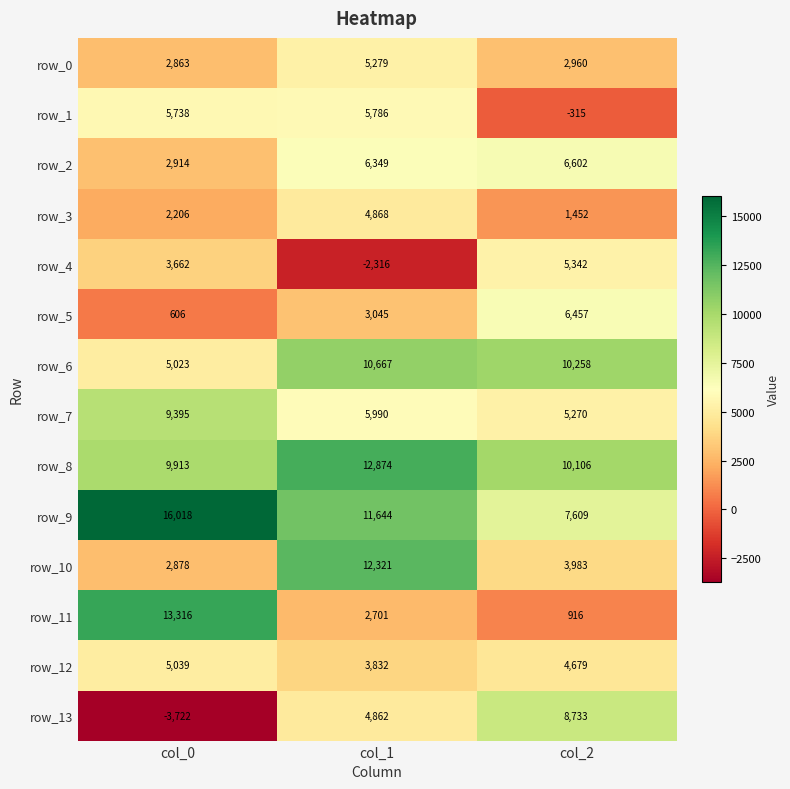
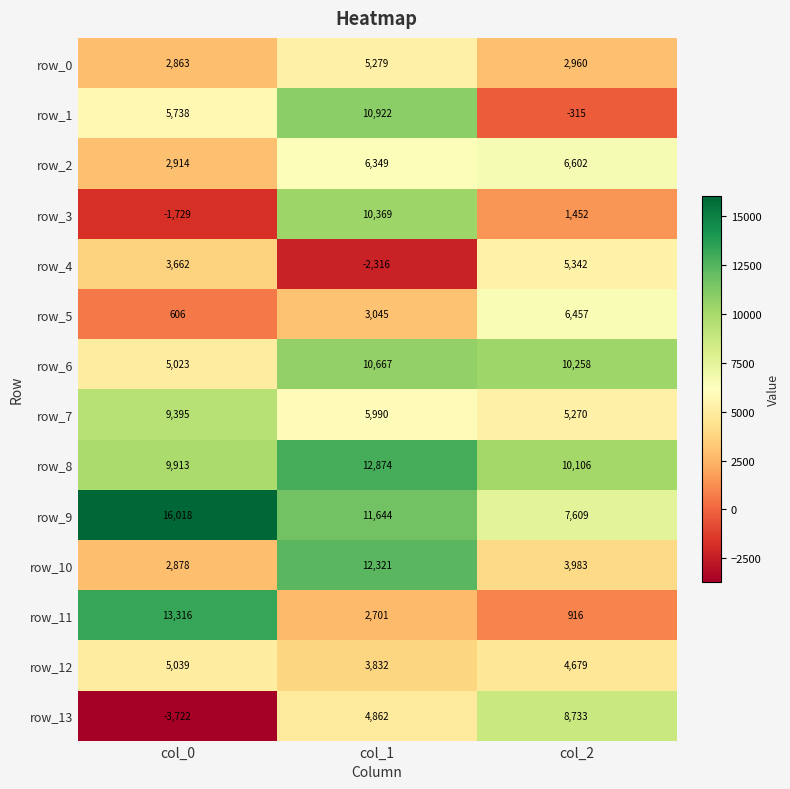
  {
    "row_0": {
      "col_0": "2,863",
      "col_1": "5,279",
      "col_2": "2,960"
    },
    "row_1": {
      "col_0": "5,738",
-     "col_1": "5,786",
+     "col_1": "10,922",
      "col_2": "-315"
    },
    "row_2": {
      "col_0": "2,914",
      "col_1": "6,349",
      "col_2": "6,602"
    },
    "row_3": {
-     "col_0": "2,206",
-     "col_1": "4,868",
+     "col_0": "-1,729",
+     "col_1": "10,369",
      "col_2": "1,452"
    },
    "row_4": {
      "col_0": "3,662",
      "col_1": "-2,316",
      "col_2": "5,342"
    },
    "row_5": {
      "col_0": "606",
      "col_1": "3,045",
      "col_2": "6,457"
    },
    "row_6": {
      "col_0": "5,023",
      "col_1": "10,667",
      "col_2": "10,258"
    },
    "row_7": {
      "col_0": "9,395",
      "col_1": "5,990",
      "col_2": "5,270"
    },
    "row_8": {
      "col_0": "9,913",
      "col_1": "12,874",
      "col_2": "10,106"
    },
    "row_9": {
      "col_0": "16,018",
      "col_1": "11,644",
      "col_2": "7,609"
    },
    "row_10": {
      "col_0": "2,878",
      "col_1": "12,321",
      "col_2": "3,983"
    },
    "row_11": {
      "col_0": "13,316",
      "col_1": "2,701",
      "col_2": "916"
    },
    "row_12": {
      "col_0": "5,039",
      "col_1": "3,832",
      "col_2": "4,679"
    },
    "row_13": {
      "col_0": "-3,722",
      "col_1": "4,862",
      "col_2": "8,733"
    }
  }
